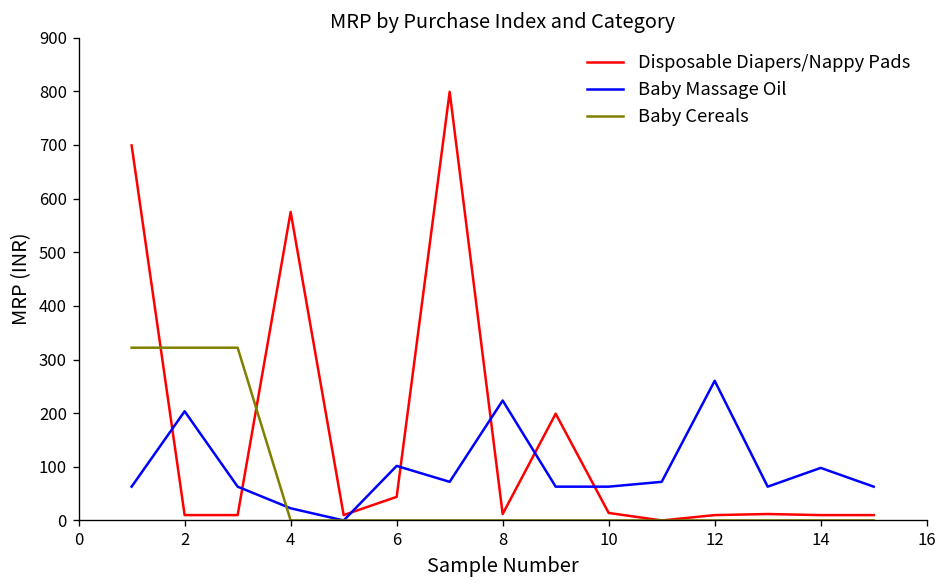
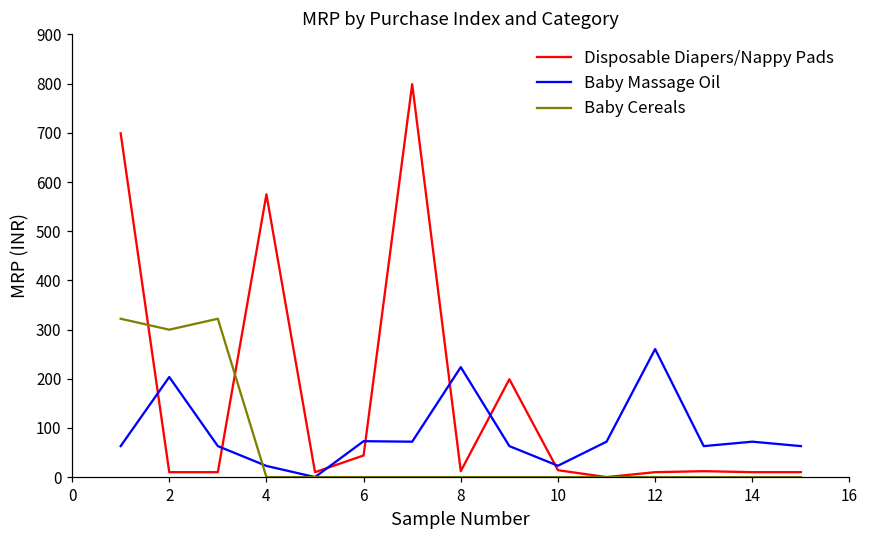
  {
    "Disposable Diapers/Nappy Pads": {
      "2": 10,
      "4": 580,
      "6": 40,
      "8": 10,
      "10": 10,
      "12": 10,
      "14": 10
    },
    "Baby Massage Oil": {
      "2": 200,
      "4": 20,
-     "6": 100,
+     "6": 70,
      "8": 220,
-     "10": 60,
+     "10": 20,
      "12": 260,
-     "14": 100
+     "14": 70
    },
    "Baby Cereals": {
-     "2": 320,
+     "2": 300,
      "4": 0,
      "6": 0,
      "8": 0,
      "10": 0,
      "12": 0,
      "14": 0
    }
  }
